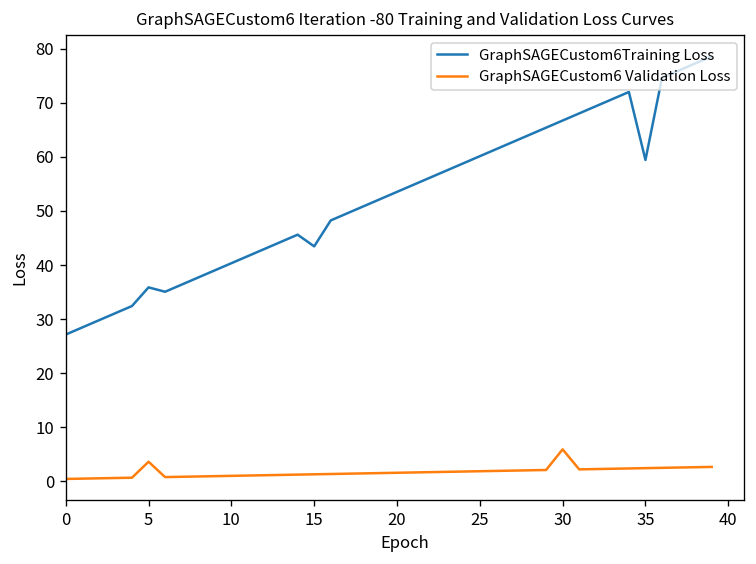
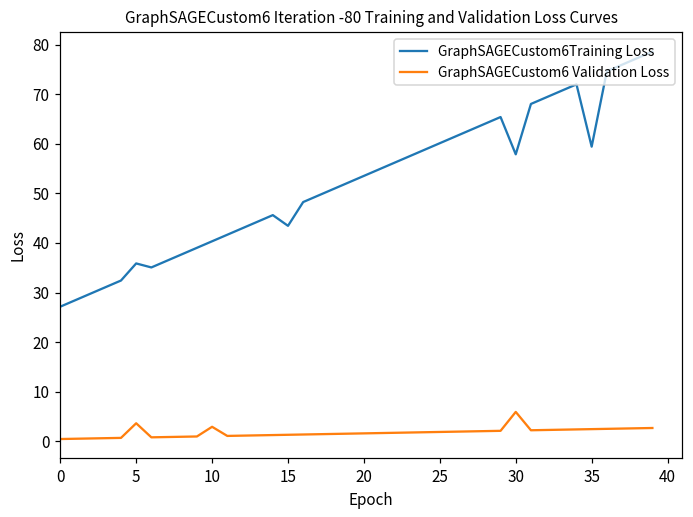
  {
    "GraphSAGECustom6Training Loss": {
      "0": 27,
      "5": 36,
      "10": 40,
      "15": 43,
      "20": 54,
      "25": 60,
-     "30": 67,
+     "30": 58,
      "35": 59
    },
    "GraphSAGECustom6 Validation Loss": {
      "0": 0,
      "5": 4,
-     "10": 1,
+     "10": 3,
      "15": 1,
      "20": 2,
      "25": 2,
      "30": 6,
      "35": 2
    }
  }
